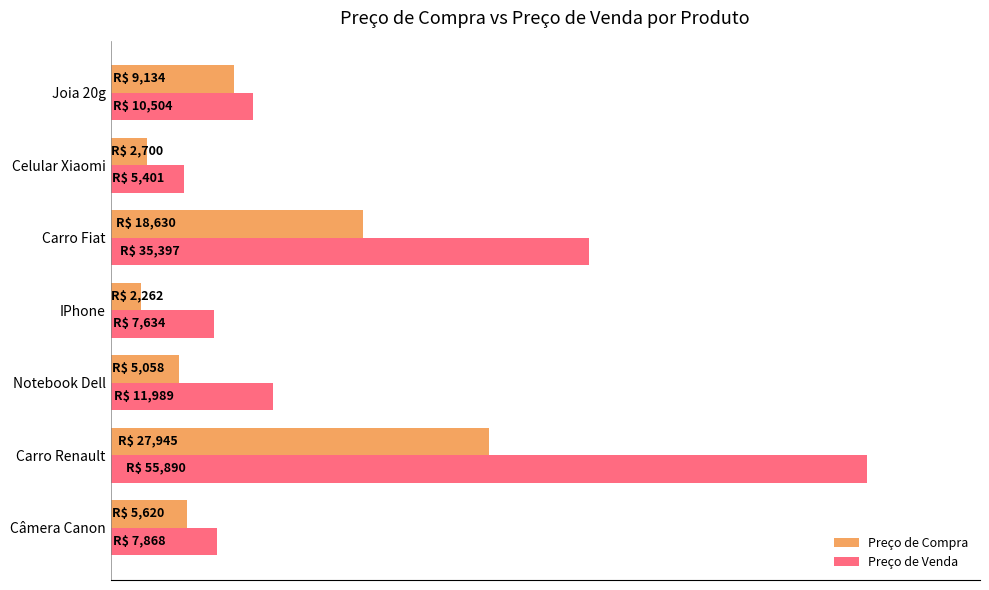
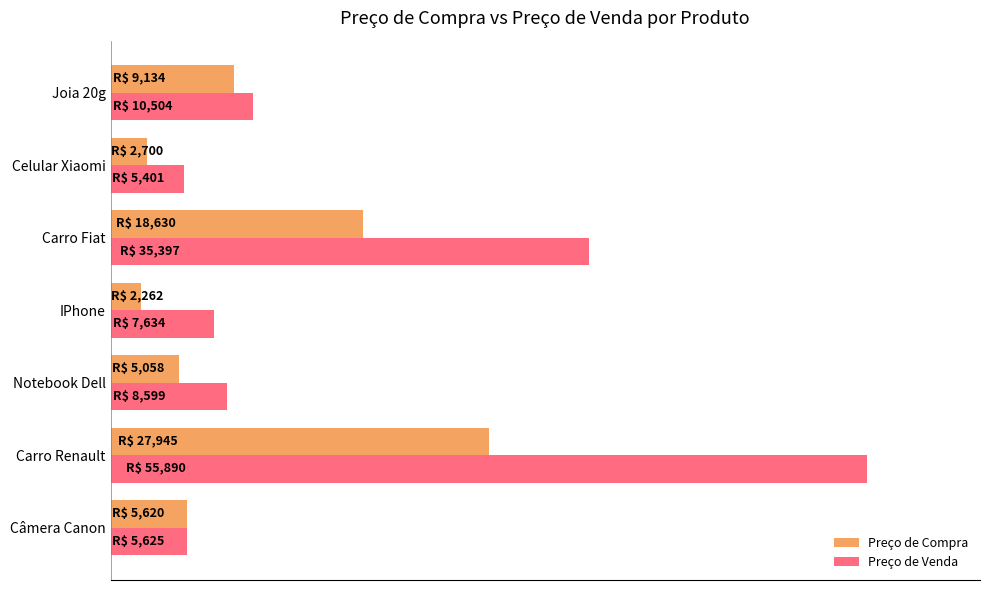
  {
    "Preço de Compra": {
      "Joia 20g": "9,134",
      "Celular Xiaomi": "2,700",
      "Carro Fiat": "18,630",
      "IPhone": "2,262",
      "Notebook Dell": "5,058",
      "Carro Renault": "27,945",
      "Câmera Canon": "5,620"
    },
    "Preço de Venda": {
      "Joia 20g": "10,504",
      "Celular Xiaomi": "5,401",
      "Carro Fiat": "35,397",
      "IPhone": "7,634",
-     "Notebook Dell": "11,989",
+     "Notebook Dell": "8,599",
      "Carro Renault": "55,890",
-     "Câmera Canon": "7,868"
+     "Câmera Canon": "5,625"
    }
  }
